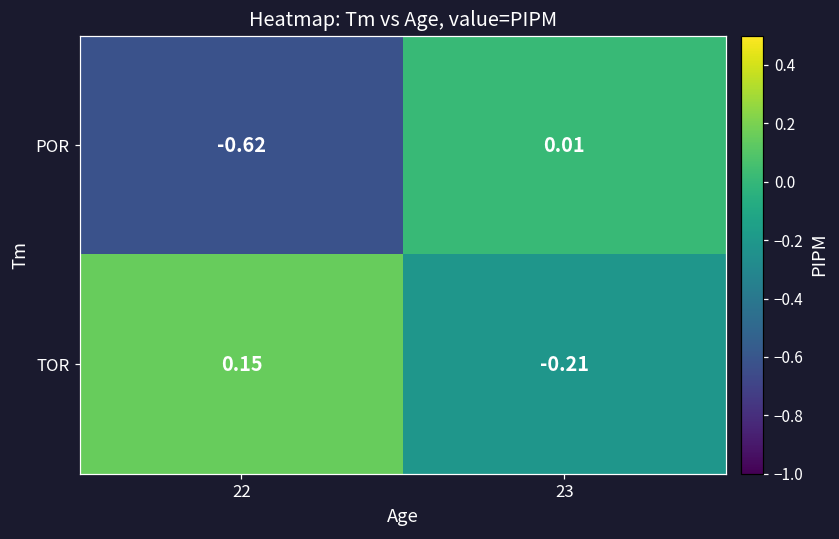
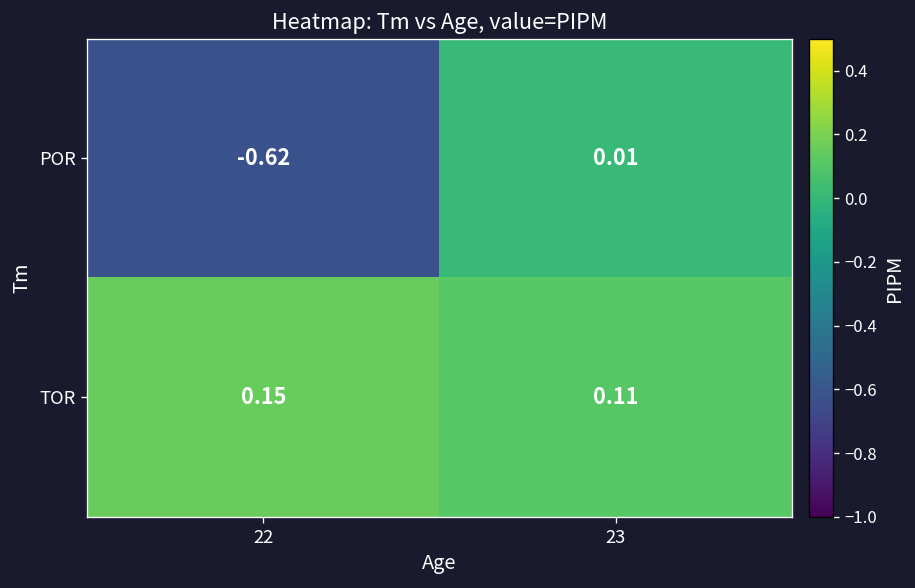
  {
    "POR": {
      "22": -0.62,
      "23": 0.01
    },
    "TOR": {
      "22": 0.15,
-     "23": -0.21
+     "23": 0.11
    }
  }
